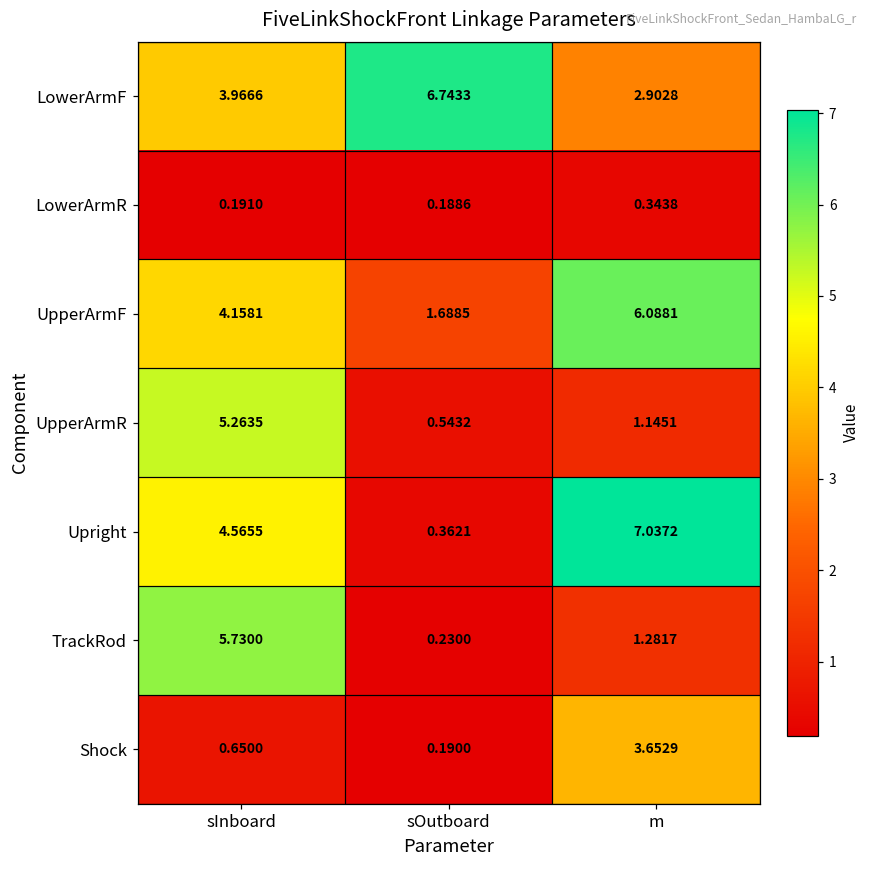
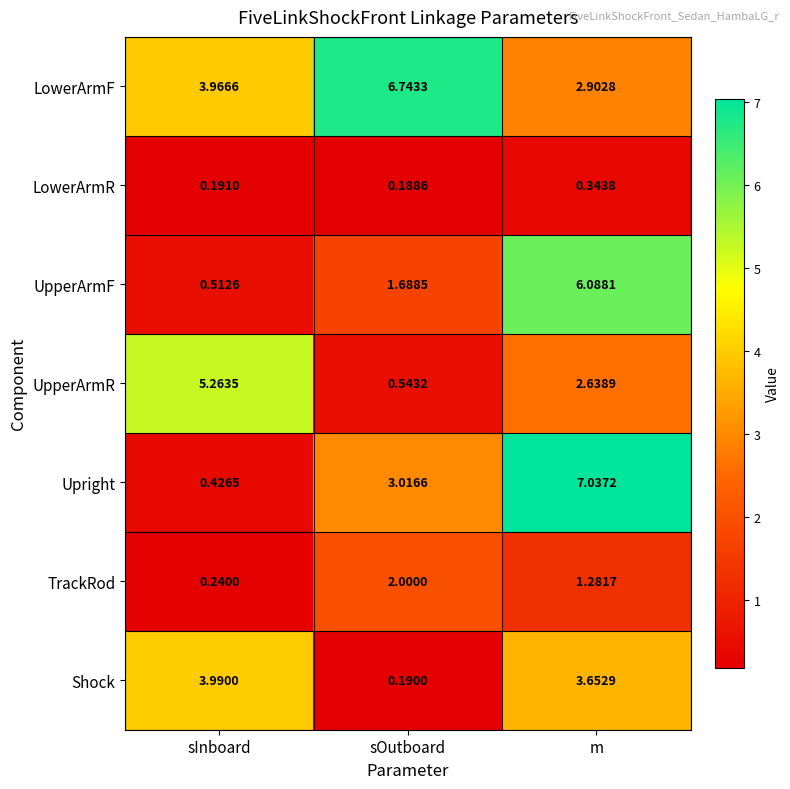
  {
    "LowerArmF": {
      "sInboard": 3.9666,
      "sOutboard": 6.7433,
      "m": 2.9028
    },
    "LowerArmR": {
      "sInboard": 0.1910,
      "sOutboard": 0.1886,
      "m": 0.3438
    },
    "UpperArmF": {
-     "sInboard": 4.1581,
+     "sInboard": 0.5126,
      "sOutboard": 1.6885,
      "m": 6.0881
    },
    "UpperArmR": {
      "sInboard": 5.2635,
      "sOutboard": 0.5432,
-     "m": 1.1451
+     "m": 2.6389
    },
    "Upright": {
-     "sInboard": 4.5655,
-     "sOutboard": 0.3621,
+     "sInboard": 0.4265,
+     "sOutboard": 3.0166,
      "m": 7.0372
    },
    "TrackRod": {
-     "sInboard": 5.7300,
-     "sOutboard": 0.2300,
+     "sInboard": 0.2400,
+     "sOutboard": 2.0000,
      "m": 1.2817
    },
    "Shock": {
-     "sInboard": 0.6500,
+     "sInboard": 3.9900,
      "sOutboard": 0.1900,
      "m": 3.6529
    }
  }
